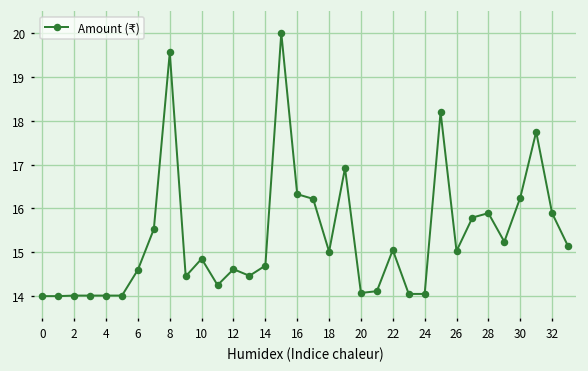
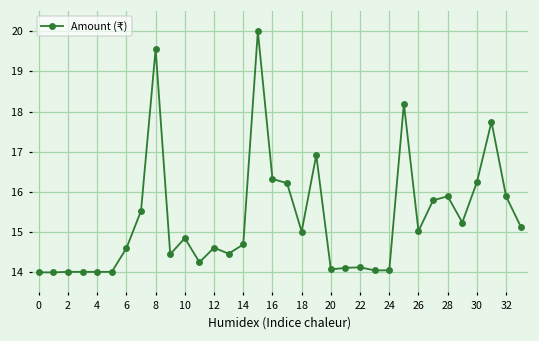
  {
    "0": 14.0,
    "2": 14.0,
    "4": 14.0,
    "6": 14.6,
    "8": 19.6,
    "10": 14.9,
    "12": 14.6,
    "14": 14.7,
    "16": 16.3,
    "18": 15.0,
    "20": 14.1,
-   "22": 15.1,
+   "22": 14.1,
    "24": 14.1,
    "26": 15.0,
    "28": 15.9,
    "30": 16.2,
    "32": 15.9
  }
